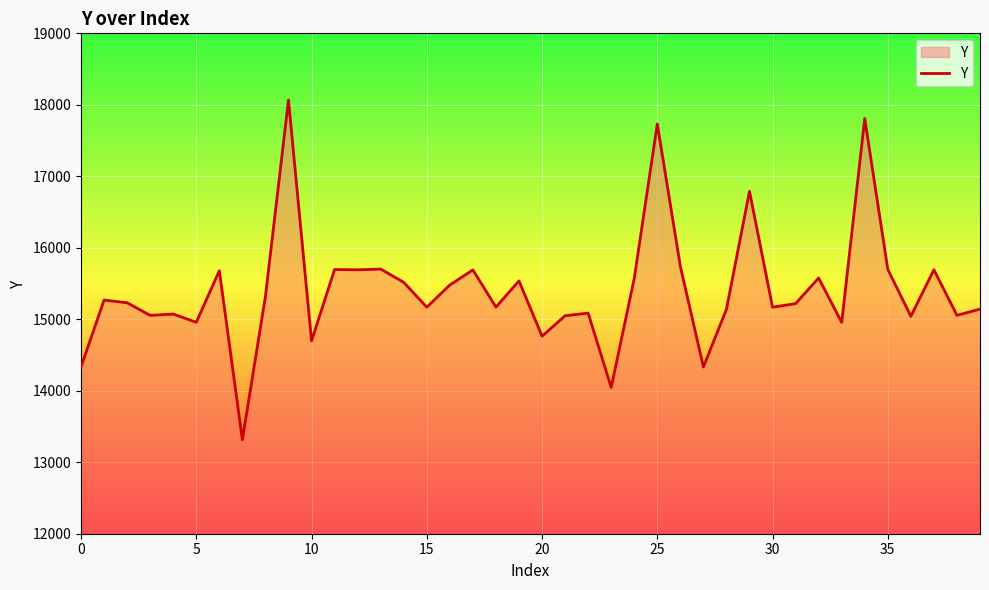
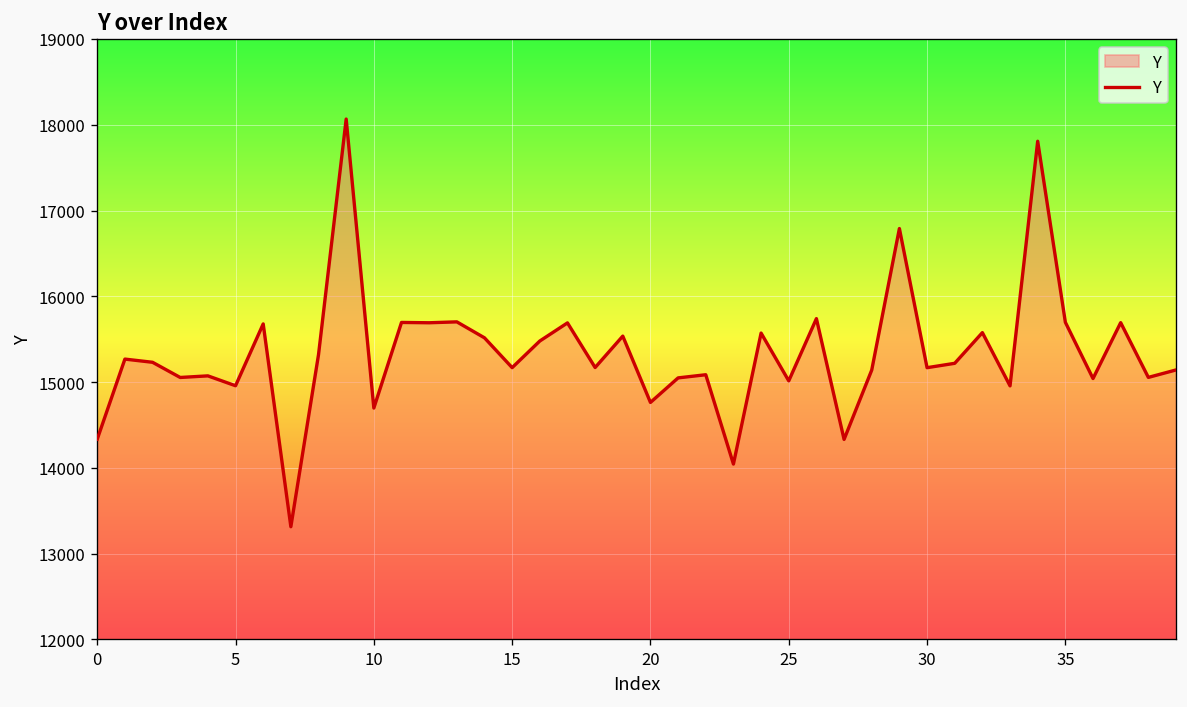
  {
    "0": 14300,
    "5": 15000,
    "10": 14700,
    "15": 15200,
    "20": 14800,
-   "25": 17700,
+   "25": 15000,
    "30": 15200,
    "35": 15700
  }
